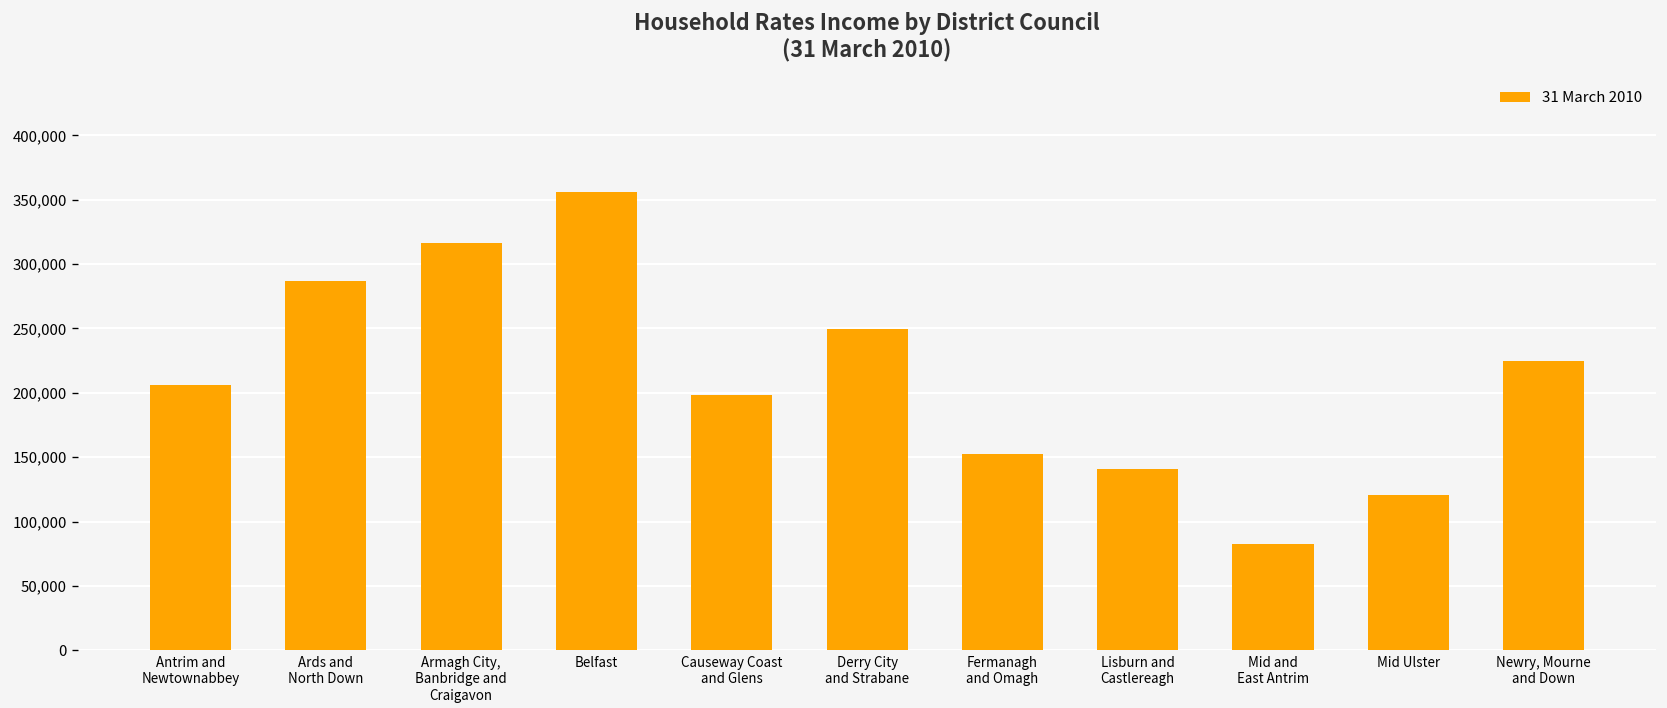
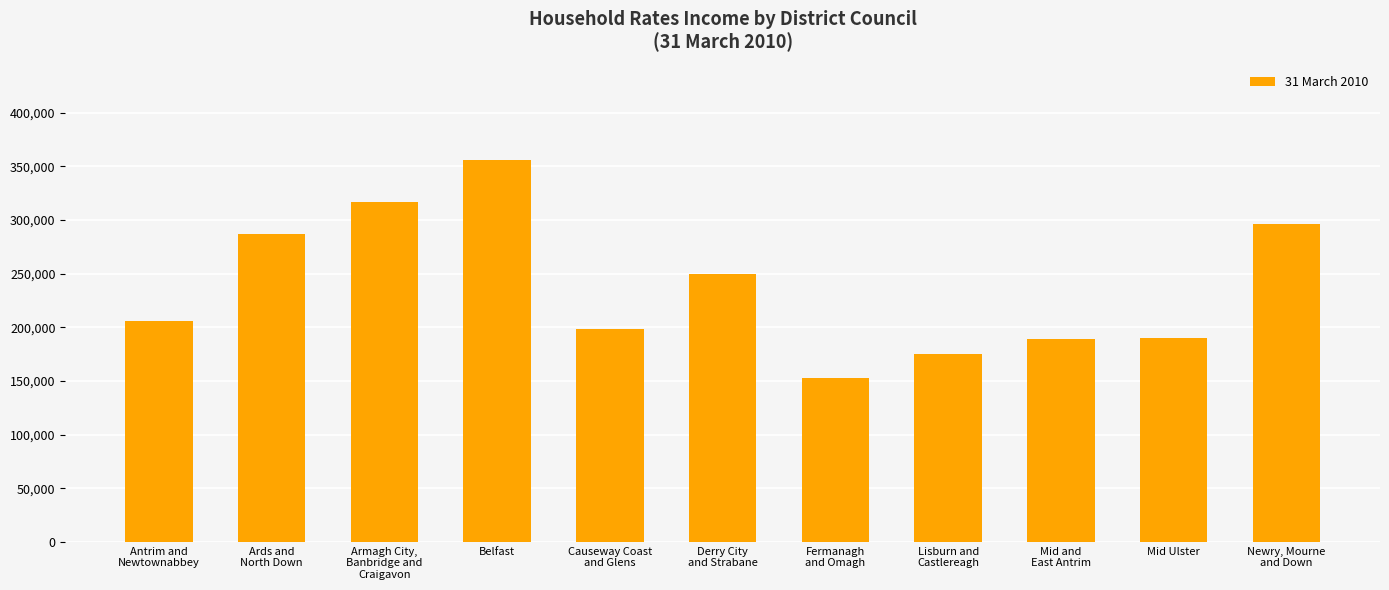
  {
    "Antrim and Newtownabbey": "206,000",
    "Ards and North Down": "287,000",
    "Armagh City, Banbridge and Craigavon": "317,000",
    "Belfast": "356,000",
    "Causeway Coast and Glens": "199,000",
    "Derry City and Strabane": "250,000",
    "Fermanagh and Omagh": "152,000",
-   "Lisburn and Castlereagh": "141,000",
-   "Mid and East Antrim": "83,000",
-   "Mid Ulster": "121,000",
-   "Newry, Mourne and Down": "225,000"
+   "Lisburn and Castlereagh": "175,000",
+   "Mid and East Antrim": "189,000",
+   "Mid Ulster": "190,000",
+   "Newry, Mourne and Down": "297,000"
  }
